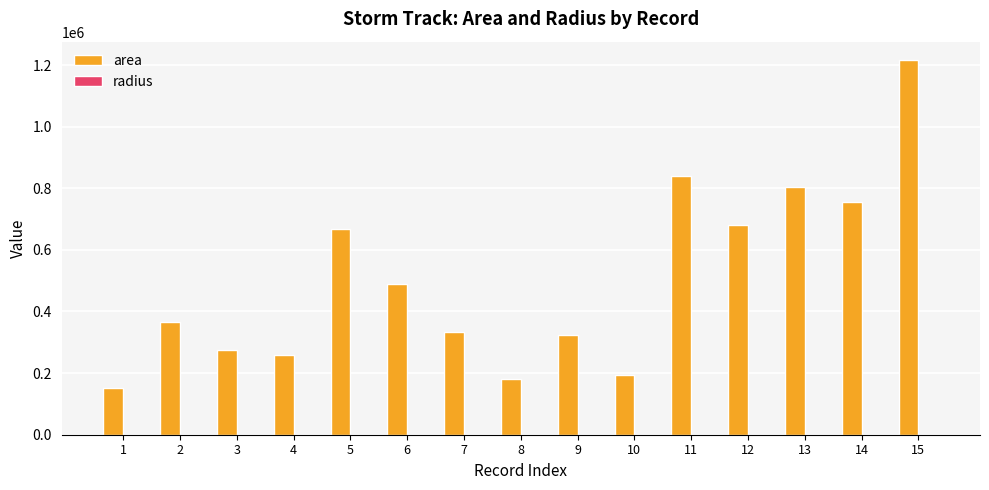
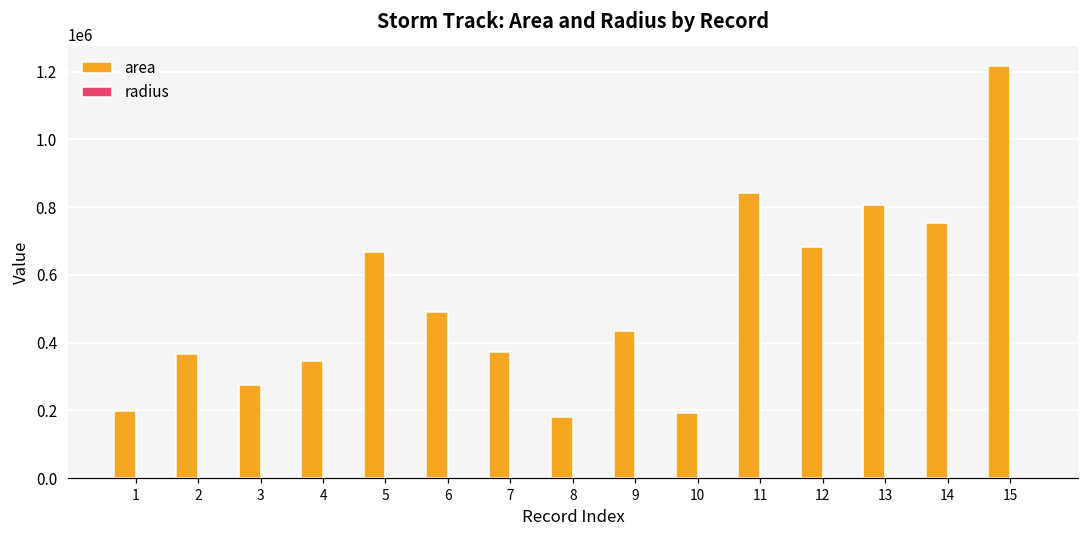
  {
    "area": {
-     "1": 150000,
+     "1": 200000,
      "2": 370000,
      "3": 270000,
-     "4": 260000,
+     "4": 340000,
      "5": 670000,
      "6": 490000,
-     "7": 330000,
+     "7": 370000,
      "8": 180000,
-     "9": 320000,
+     "9": 430000,
      "10": 190000,
      "11": 840000,
      "12": 680000,
      "13": 810000,
      "14": 750000,
      "15": 1220000
    }
  }
